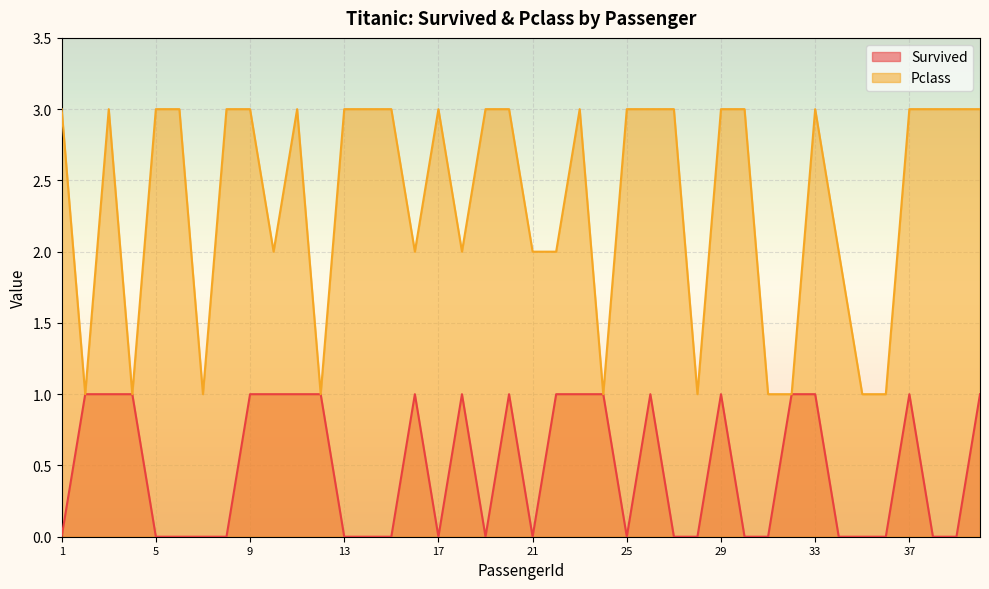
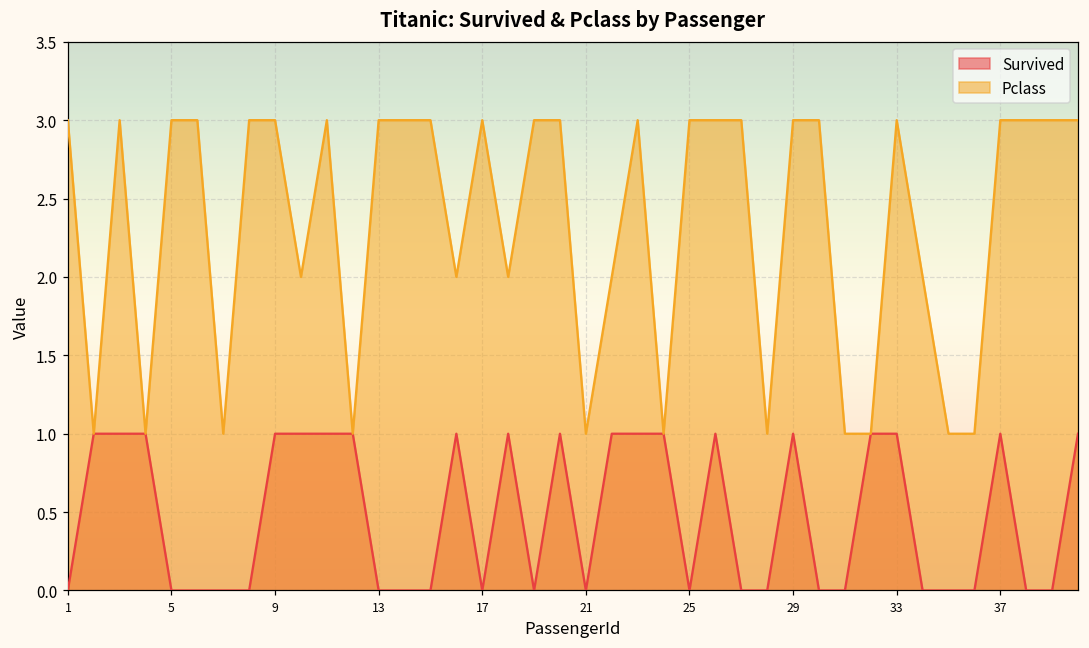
  {
    "Survived": {
      "1": 0,
      "5": 0,
      "9": 1,
      "13": 0,
      "17": 0,
      "21": 0,
      "25": 0,
      "29": 1,
      "33": 1,
      "37": 1
    },
    "Pclass": {
      "1": 3,
      "5": 3,
      "9": 3,
      "13": 3,
      "17": 3,
-     "21": 2,
+     "21": 1,
      "25": 3,
      "29": 3,
      "33": 3,
      "37": 3
    }
  }
